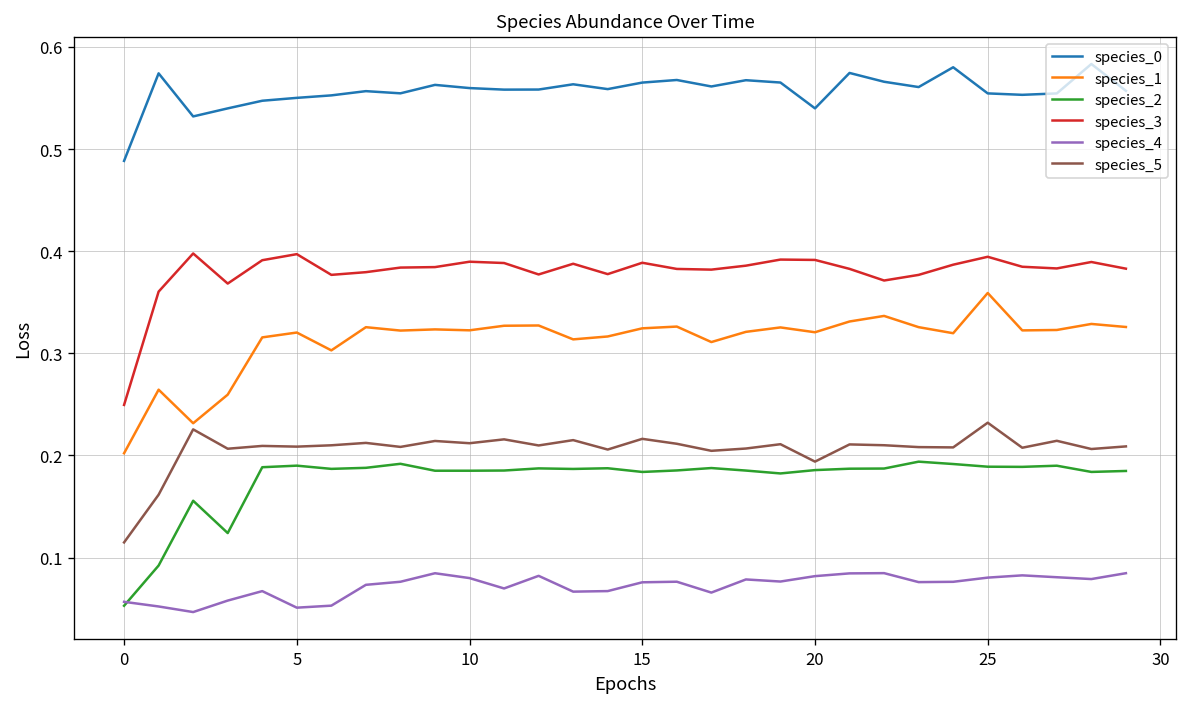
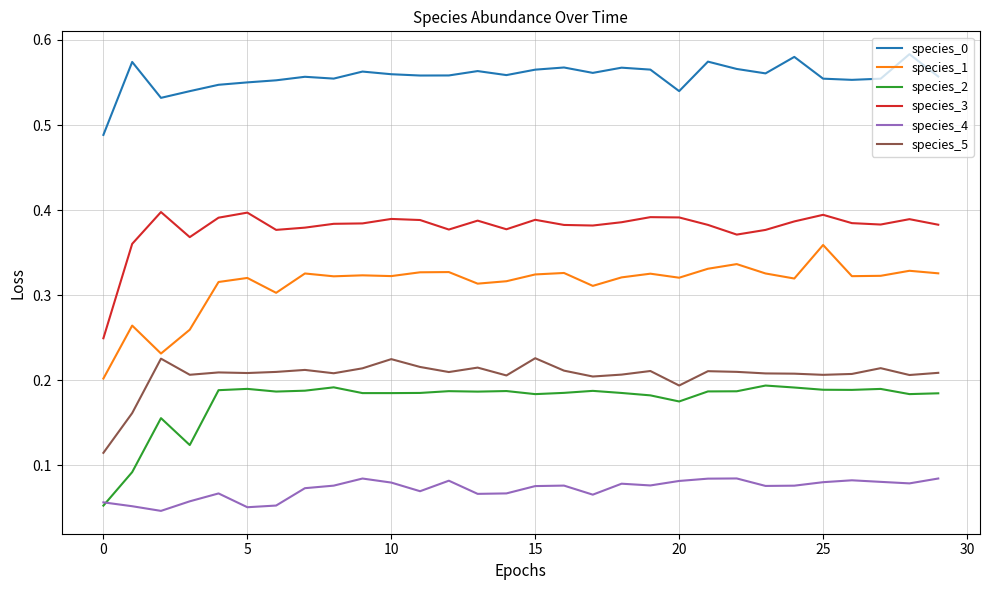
  {
    "species_0": {
      "0": 0.49,
      "5": 0.55,
      "10": 0.56,
      "15": 0.57,
      "20": 0.54,
      "25": 0.55
    },
    "species_1": {
      "0": 0.20,
      "5": 0.32,
      "10": 0.32,
      "15": 0.32,
      "20": 0.32,
      "25": 0.36
    },
    "species_2": {
      "0": 0.05,
      "5": 0.19,
      "10": 0.19,
      "15": 0.18,
-     "20": 0.19,
+     "20": 0.18,
      "25": 0.19
    },
    "species_3": {
      "0": 0.25,
      "5": 0.40,
      "10": 0.39,
      "15": 0.39,
      "20": 0.39,
      "25": 0.39
    },
    "species_4": {
      "0": 0.06,
      "5": 0.05,
      "10": 0.08,
      "15": 0.08,
      "20": 0.08,
      "25": 0.08
    },
    "species_5": {
      "0": 0.11,
      "5": 0.21,
-     "10": 0.21,
-     "15": 0.22,
+     "10": 0.22,
+     "15": 0.23,
      "20": 0.19,
-     "25": 0.23
+     "25": 0.21
    }
  }
